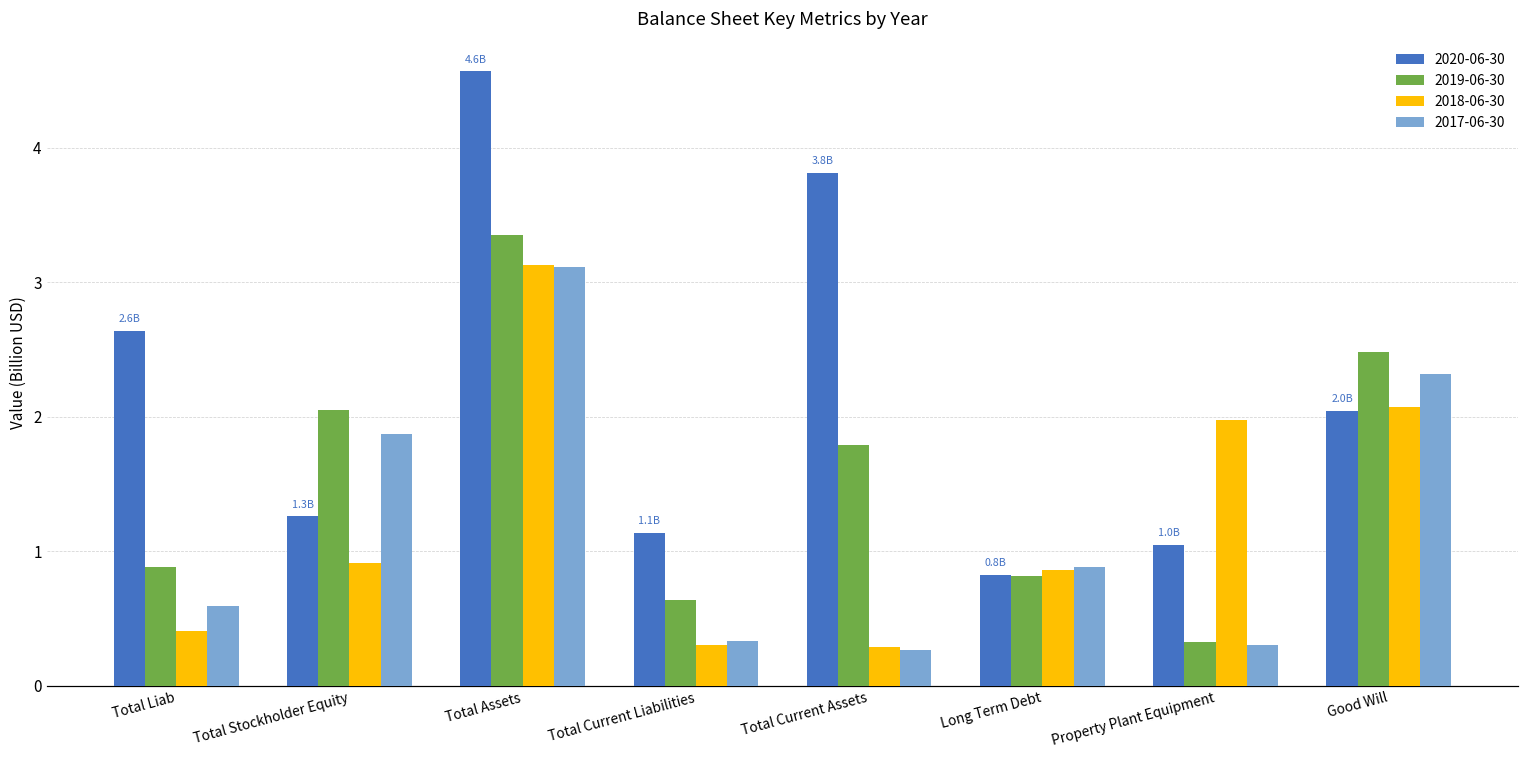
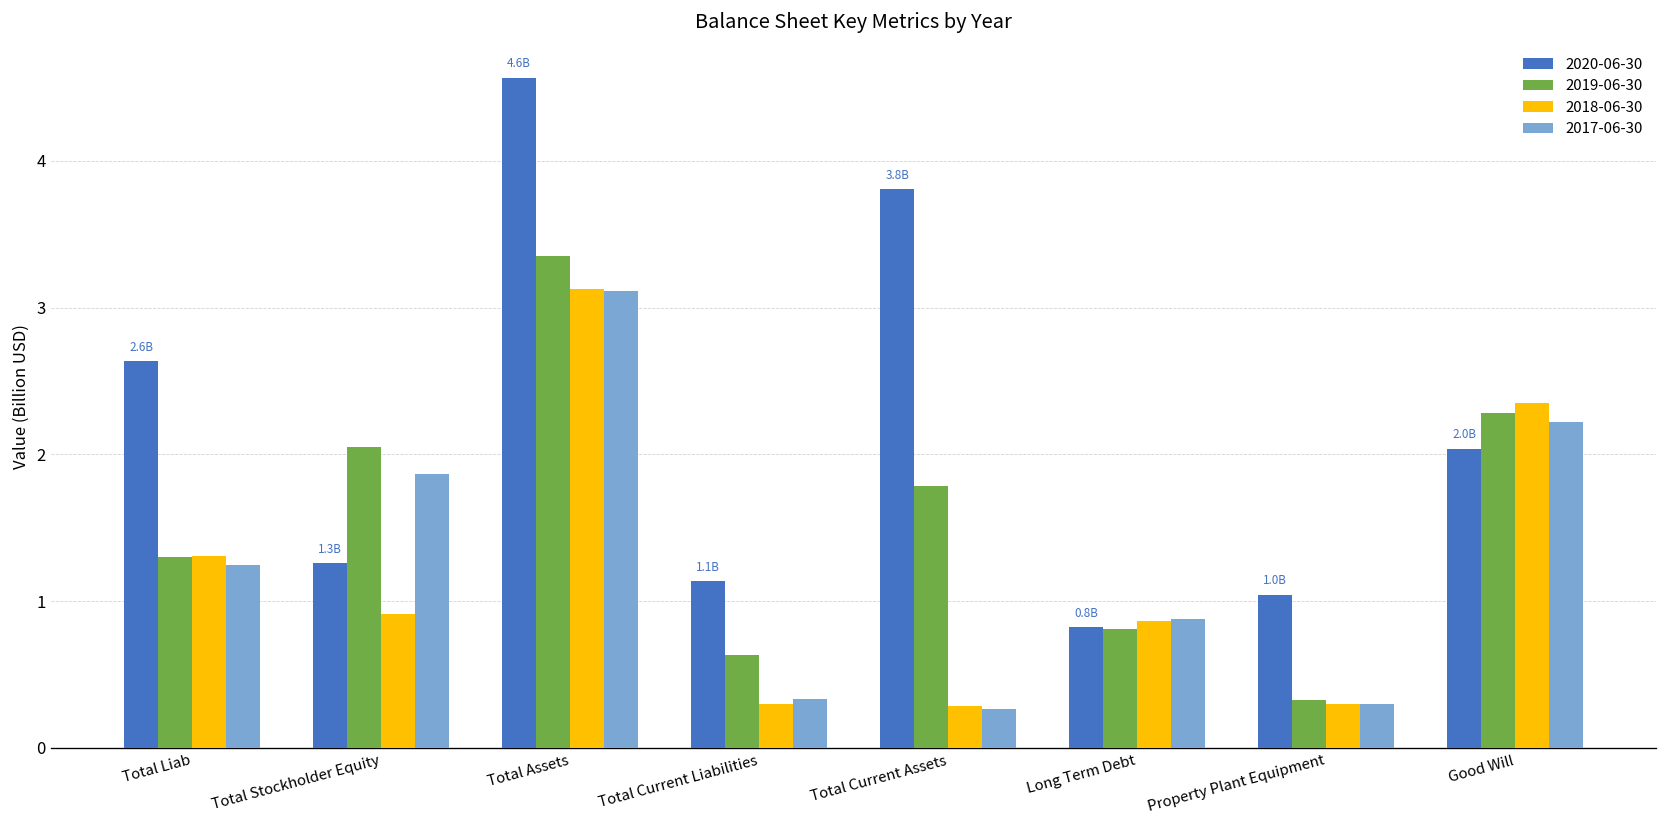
  {
    "2020-06-30": {
      "Total Liab": "2.6B",
      "Total Stockholder Equity": "1.3B",
      "Total Assets": "4.6B",
      "Total Current Liabilities": "1.1B",
      "Total Current Assets": "3.8B",
      "Long Term Debt": "0.8B",
      "Property Plant Equipment": "1.0B",
      "Good Will": "2.0B"
    },
    "2019-06-30": {
-     "Total Liab": "0.88",
+     "Total Liab": "1.30",
      "Total Stockholder Equity": "2.05",
      "Total Assets": "3.35",
      "Total Current Liabilities": "0.64",
      "Total Current Assets": "1.79",
      "Property Plant Equipment": "0.33",
-     "Good Will": "2.48"
+     "Good Will": "2.28"
    },
    "2018-06-30": {
-     "Total Liab": "0.40",
+     "Total Liab": "1.31",
      "Total Stockholder Equity": "0.91",
      "Total Assets": "3.13",
      "Total Current Liabilities": "0.30",
      "Total Current Assets": "0.29",
      "Long Term Debt": "0.86",
-     "Property Plant Equipment": "1.97",
-     "Good Will": "2.07"
+     "Property Plant Equipment": "0.30",
+     "Good Will": "2.35"
    },
    "2017-06-30": {
-     "Total Liab": "0.59",
+     "Total Liab": "1.25",
      "Total Stockholder Equity": "1.87",
      "Total Assets": "3.11",
      "Total Current Liabilities": "0.33",
      "Total Current Assets": "0.27",
      "Long Term Debt": "0.88",
      "Property Plant Equipment": "0.30",
-     "Good Will": "2.32"
+     "Good Will": "2.22"
    }
  }
